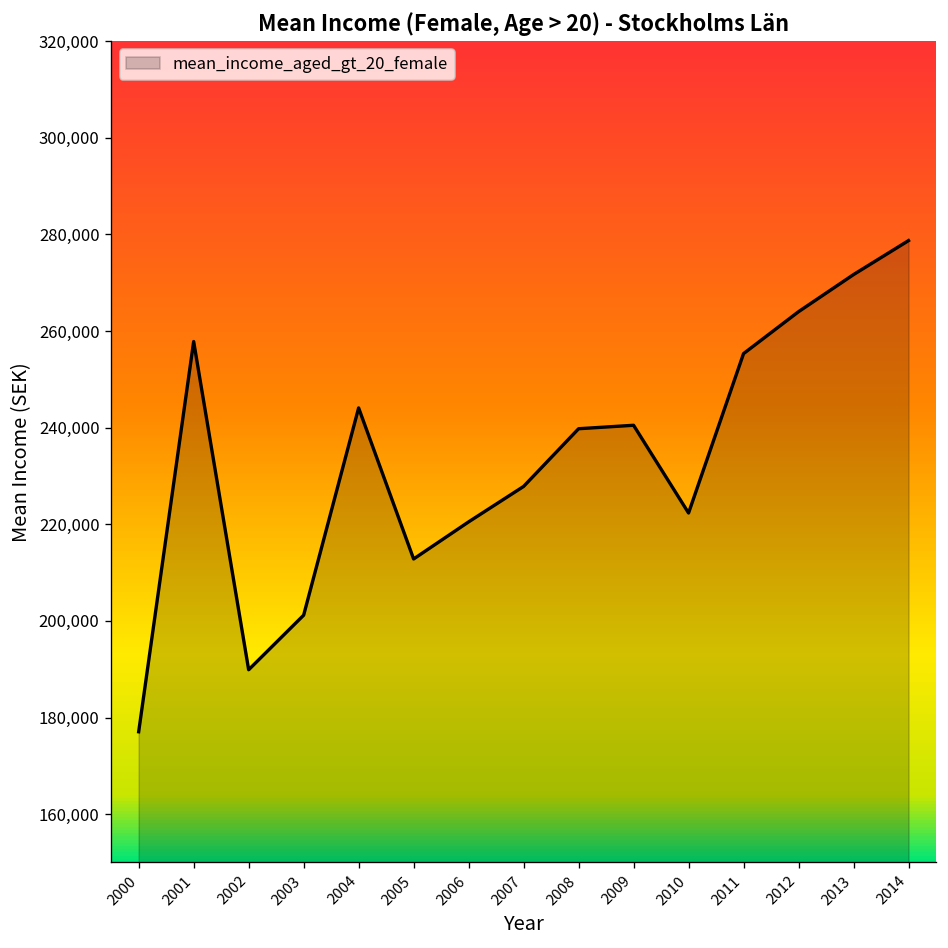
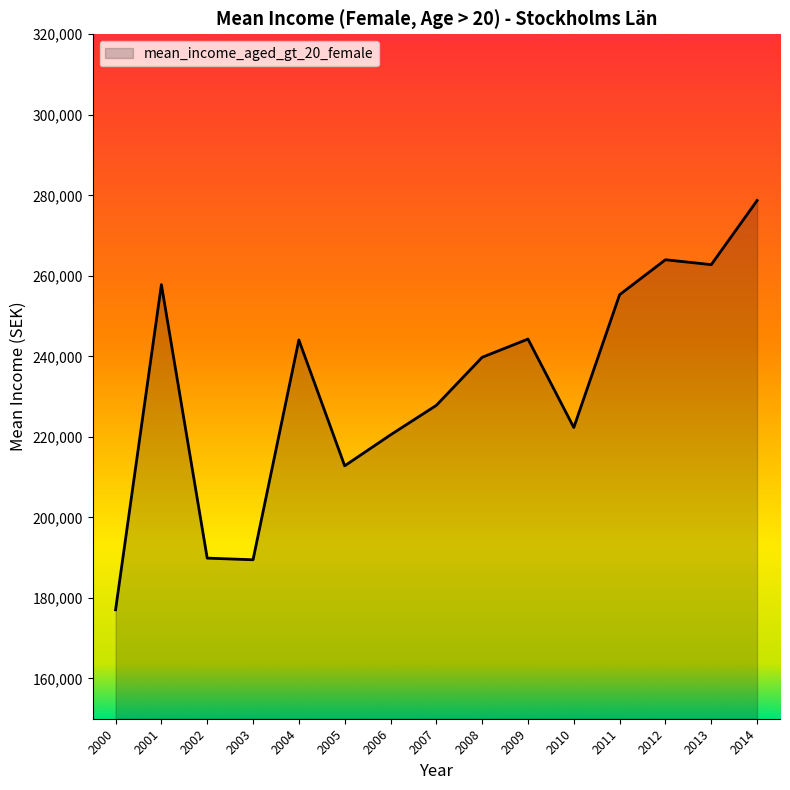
  {
    "2000": "177,000",
    "2001": "258,000",
    "2002": "190,000",
-   "2003": "201,000",
+   "2003": "189,000",
    "2004": "244,000",
    "2005": "213,000",
    "2006": "220,000",
    "2007": "228,000",
    "2008": "240,000",
-   "2009": "240,000",
+   "2009": "244,000",
    "2010": "222,000",
    "2011": "255,000",
    "2012": "264,000",
-   "2013": "272,000",
+   "2013": "263,000",
    "2014": "279,000"
  }
